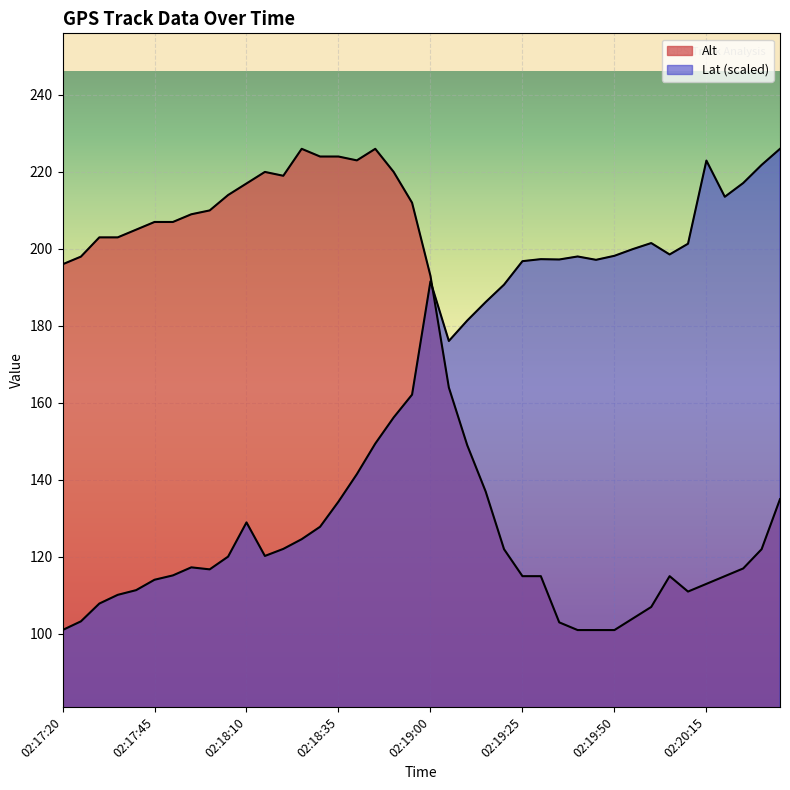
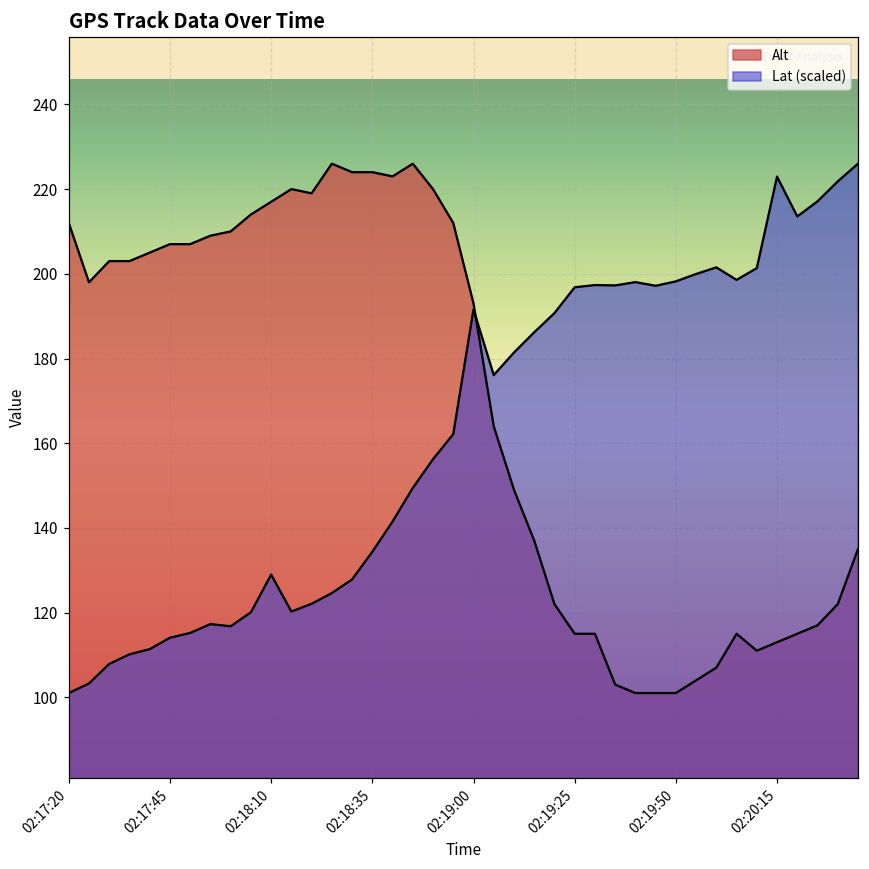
  {
    "Alt": {
-     "02:17:20": 196,
+     "02:17:20": 212,
      "02:17:45": 207,
      "02:18:10": 217,
      "02:18:35": 224,
      "02:19:00": 193,
      "02:19:25": 115,
      "02:19:50": 101,
      "02:20:15": 113
    },
    "Lat (scaled)": {
      "02:17:20": 101,
      "02:17:45": 114,
      "02:18:10": 129,
      "02:18:35": 134,
      "02:19:00": 192,
      "02:19:25": 197,
      "02:19:50": 198,
      "02:20:15": 223
    }
  }
